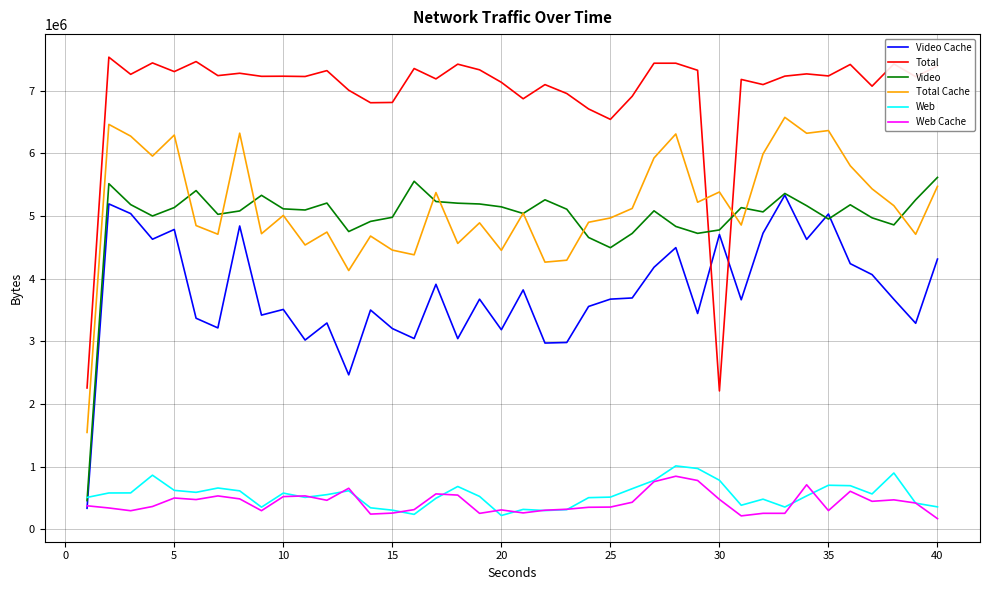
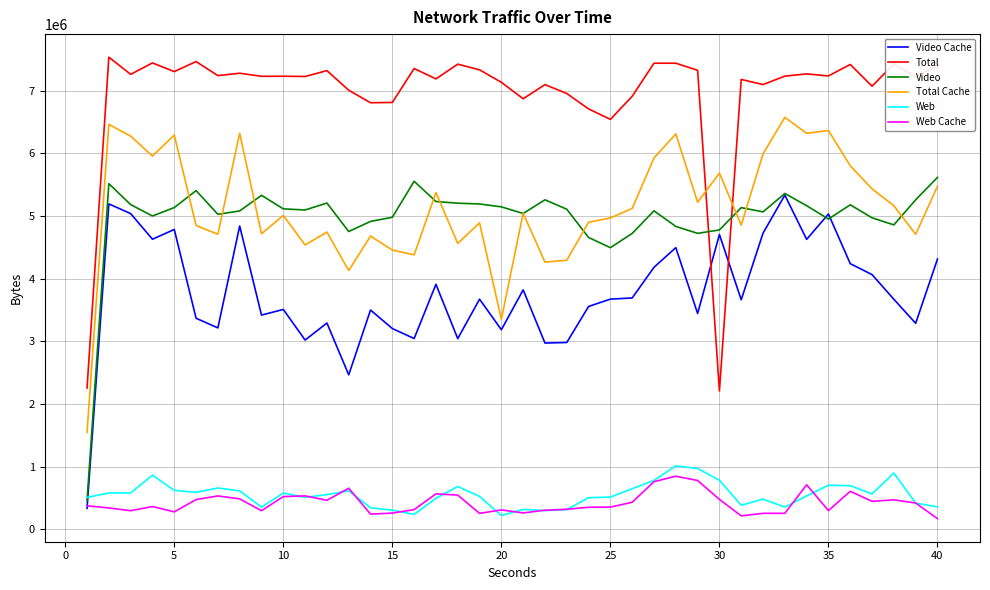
  {
    "Video Cache": {
      "5": 4800000,
      "10": 3500000,
      "15": 3200000,
      "20": 3200000,
      "25": 3700000,
      "30": 4700000,
      "35": 5000000,
      "40": 4300000
    },
    "Total": {
      "5": 7300000,
      "10": 7200000,
      "15": 6800000,
      "20": 7100000,
      "25": 6500000,
      "30": 2200000,
      "35": 7200000
    },
    "Video": {
      "5": 5100000,
      "10": 5100000,
      "15": 5000000,
      "20": 5100000,
      "25": 4500000,
      "30": 4800000,
      "35": 5000000,
      "40": 5600000
    },
    "Total Cache": {
      "5": 6300000,
      "10": 5000000,
      "15": 4500000,
-     "20": 4500000,
+     "20": 3400000,
      "25": 5000000,
-     "30": 5400000,
+     "30": 5700000,
      "35": 6400000,
      "40": 5500000
    },
    "Web": {
      "5": 600000,
      "10": 600000,
      "15": 300000,
      "20": 200000,
      "25": 500000,
      "30": 800000,
      "35": 700000,
      "40": 400000
    },
    "Web Cache": {
-     "5": 500000,
+     "5": 300000,
      "10": 500000,
      "15": 300000,
      "20": 300000,
      "25": 400000,
      "30": 500000,
      "35": 300000,
      "40": 200000
    }
  }
